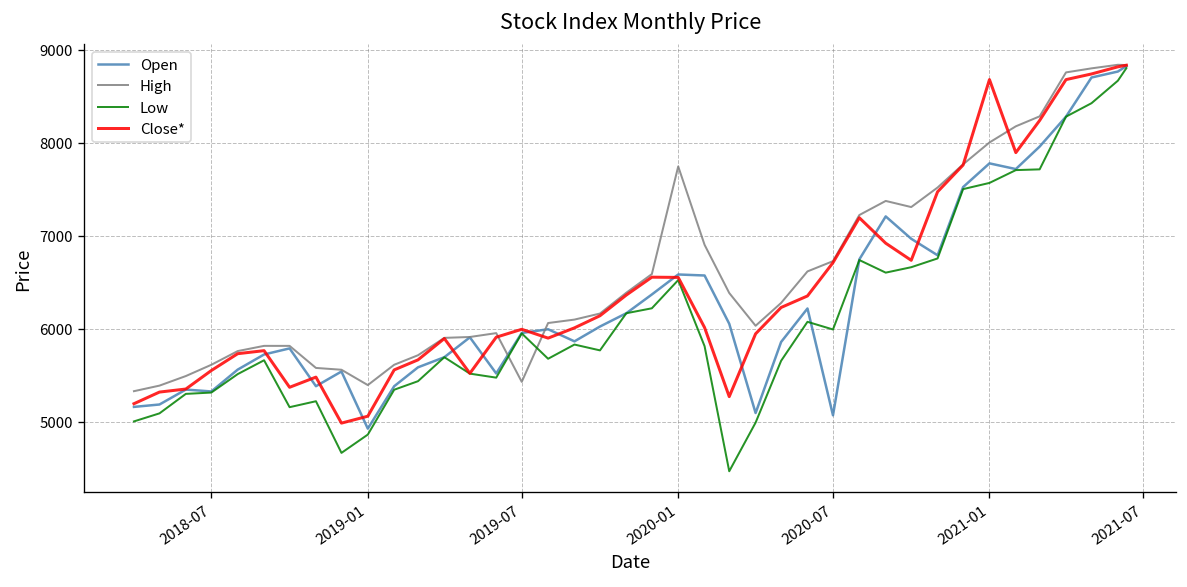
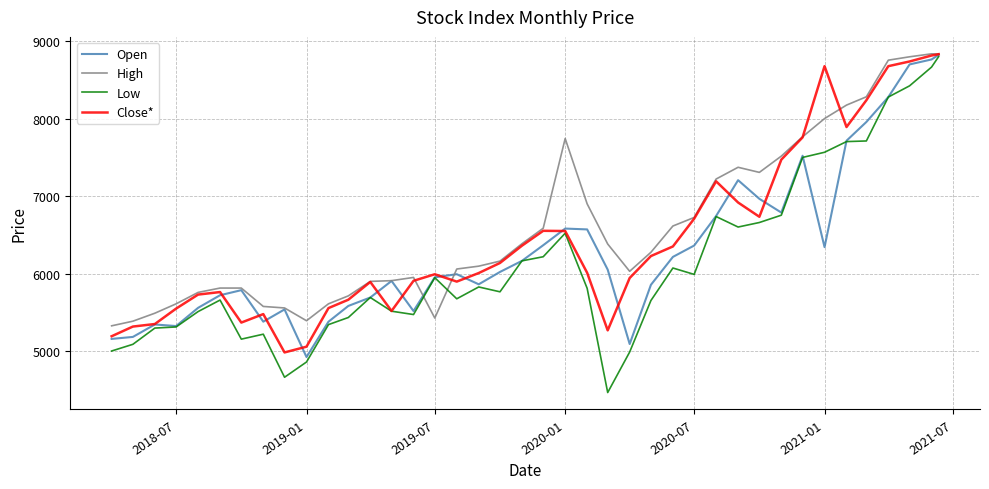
  {
    "Open": {
      "2019-01": 4900,
-     "2020-07": 5100,
-     "2021-01": 7800
+     "2020-07": 6400,
+     "2021-01": 6300
    },
    "High": {
      "2018-07": 5600,
      "2019-01": 5400,
      "2019-07": 5400,
      "2020-01": 7700,
      "2021-01": 8000
    },
    "Low": {
      "2019-01": 4900,
      "2020-07": 6000,
      "2021-01": 7600
    },
    "Close*": {
      "2018-07": 5500,
      "2019-01": 5100,
      "2019-07": 6000,
      "2021-01": 8700
    }
  }
